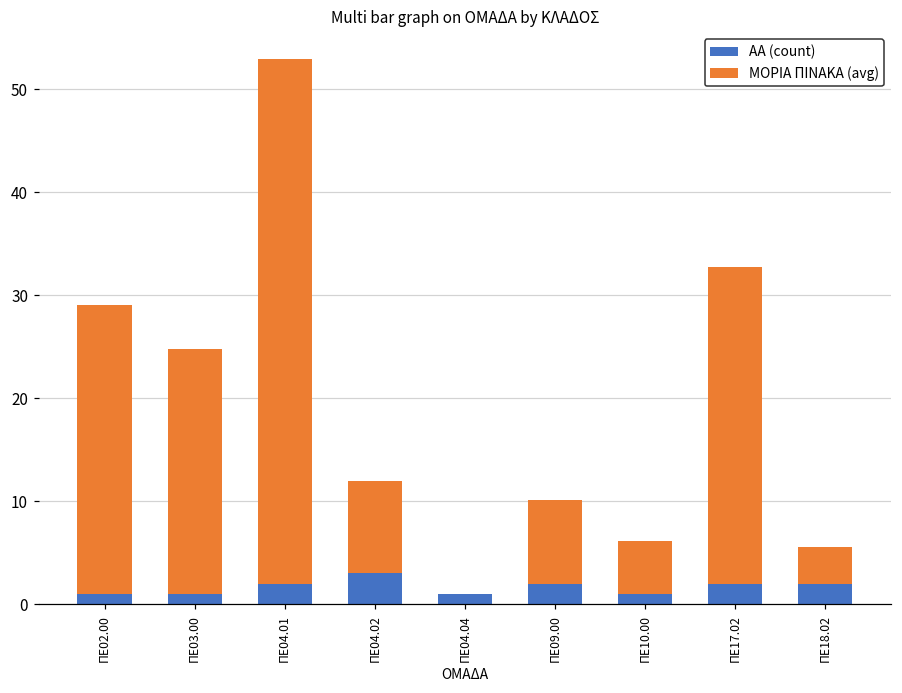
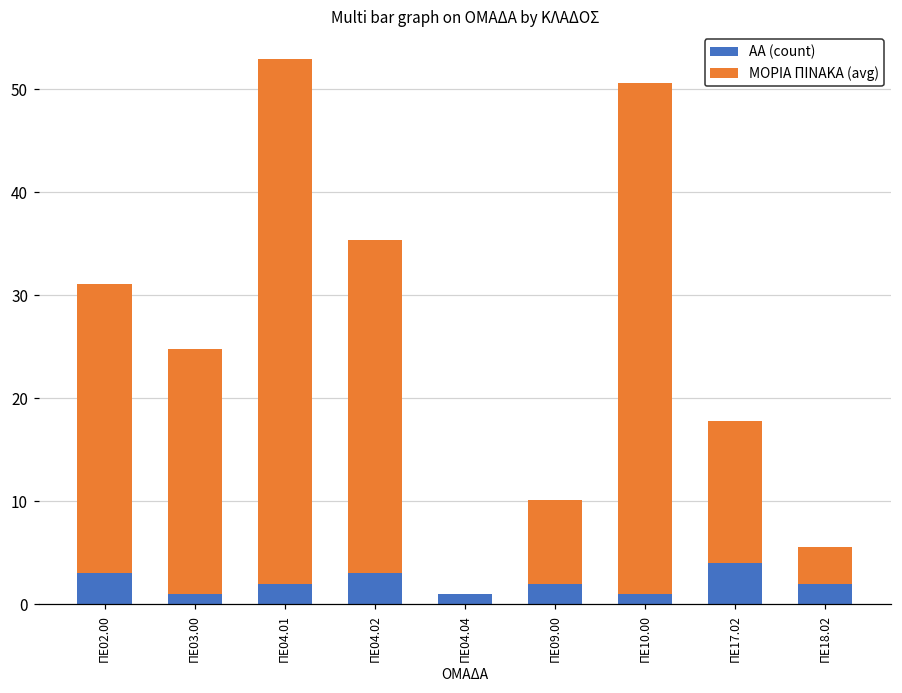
  {
    "ΑΑ (count)": {
-     "ΠΕ02.00": 1,
+     "ΠΕ02.00": 3,
      "ΠΕ03.00": 1,
      "ΠΕ04.01": 2,
      "ΠΕ04.02": 3,
      "ΠΕ04.04": 1,
      "ΠΕ09.00": 2,
      "ΠΕ10.00": 1,
-     "ΠΕ17.02": 2,
+     "ΠΕ17.02": 4,
      "ΠΕ18.02": 2
    },
    "ΜΟΡΙΑ ΠΙΝΑΚΑ (avg)": {
      "ΠΕ02.00": 28,
      "ΠΕ03.00": 24,
      "ΠΕ04.01": 51,
-     "ΠΕ04.02": 9,
+     "ΠΕ04.02": 32,
      "ΠΕ04.04": 0,
      "ΠΕ09.00": 8,
-     "ΠΕ10.00": 5,
-     "ΠΕ17.02": 31,
+     "ΠΕ10.00": 50,
+     "ΠΕ17.02": 14,
      "ΠΕ18.02": 4
    }
  }
